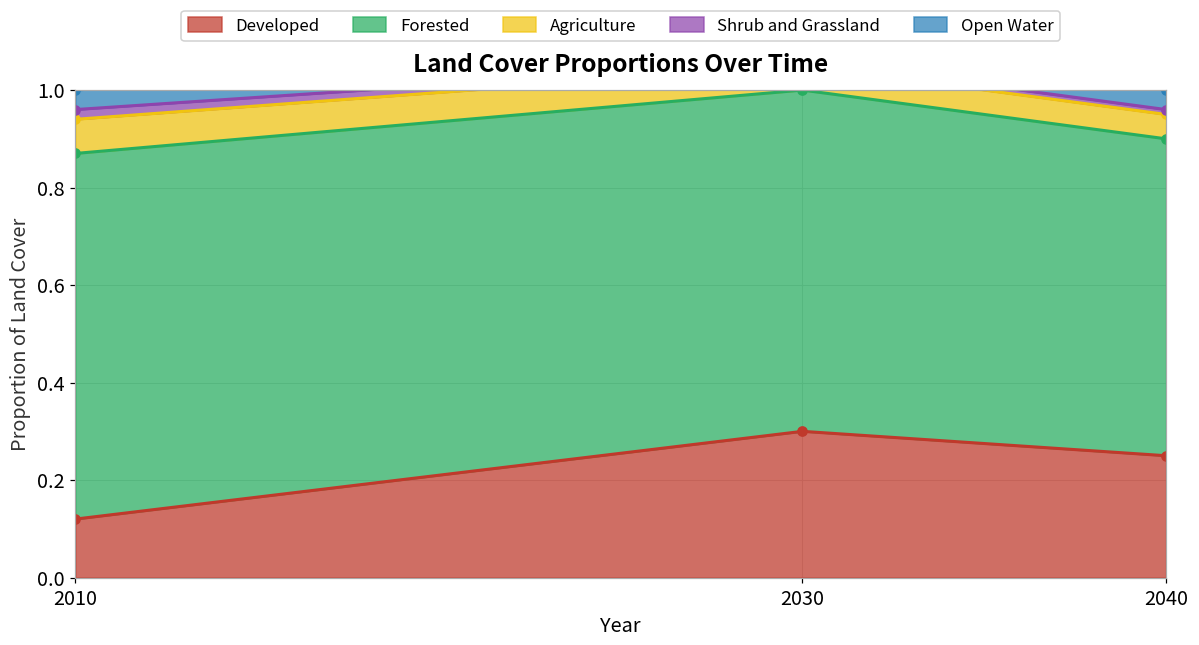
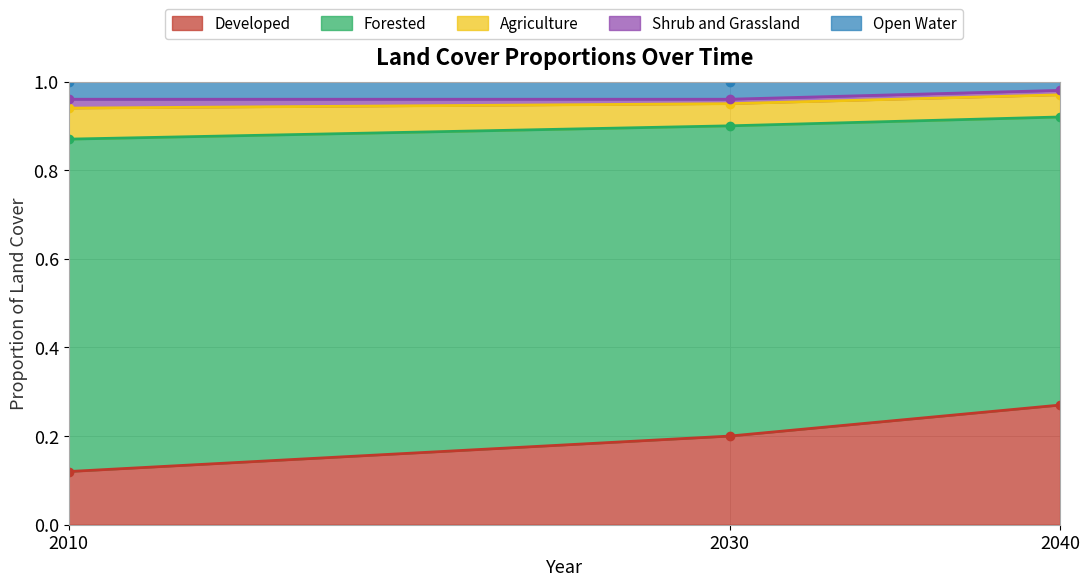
  {
    "Developed": {
      "2010": 0.12,
-     "2030": 0.3,
-     "2040": 0.25
+     "2030": 0.2,
+     "2040": 0.27
    },
    "Forested": {
      "2010": 0.75,
      "2030": 0.70,
      "2040": 0.65
    },
    "Agriculture": {
      "2010": 0.07,
      "2040": 0.05
    },
    "Shrub and Grassland": {
      "2010": 0.02,
      "2040": 0.01
    },
    "Open Water": {
      "2010": 0.04
    }
  }
